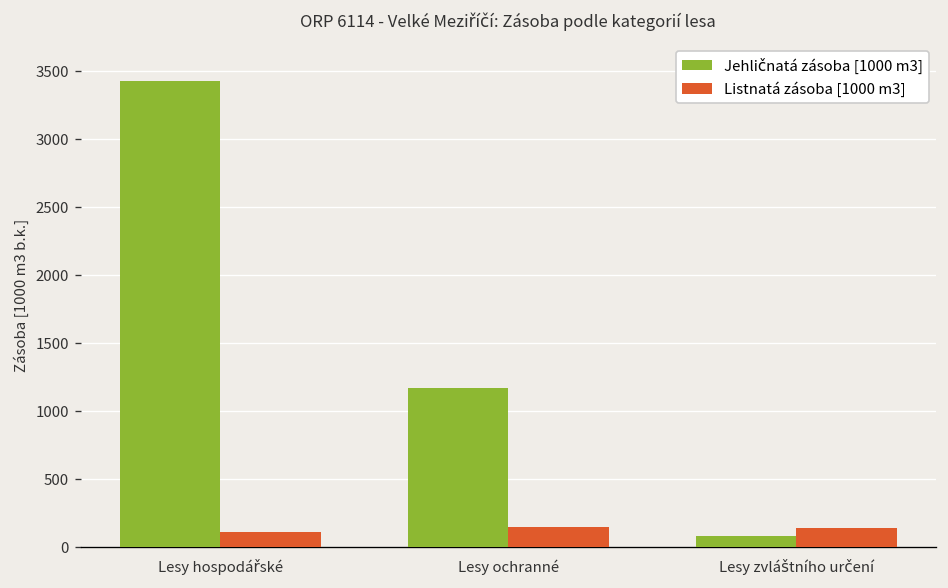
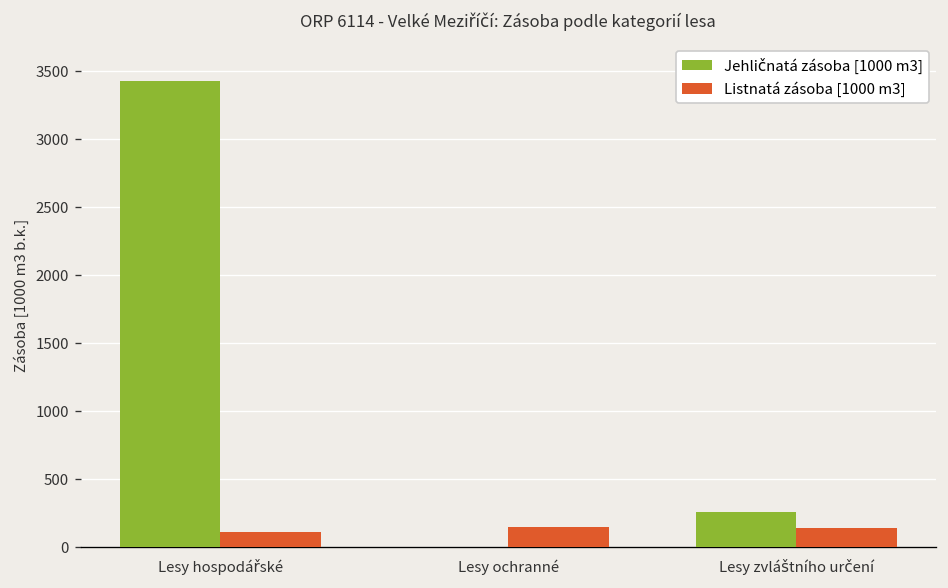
  {
    "Jehličnatá zásoba [1000 m3]": {
      "Lesy hospodářské": 3430,
-     "Lesy ochranné": 1170,
-     "Lesy zvláštního určení": 90
+     "Lesy ochranné": 0,
+     "Lesy zvláštního určení": 260
    },
    "Listnatá zásoba [1000 m3]": {
      "Lesy hospodářské": 110,
      "Lesy ochranné": 150,
      "Lesy zvláštního určení": 140
    }
  }
